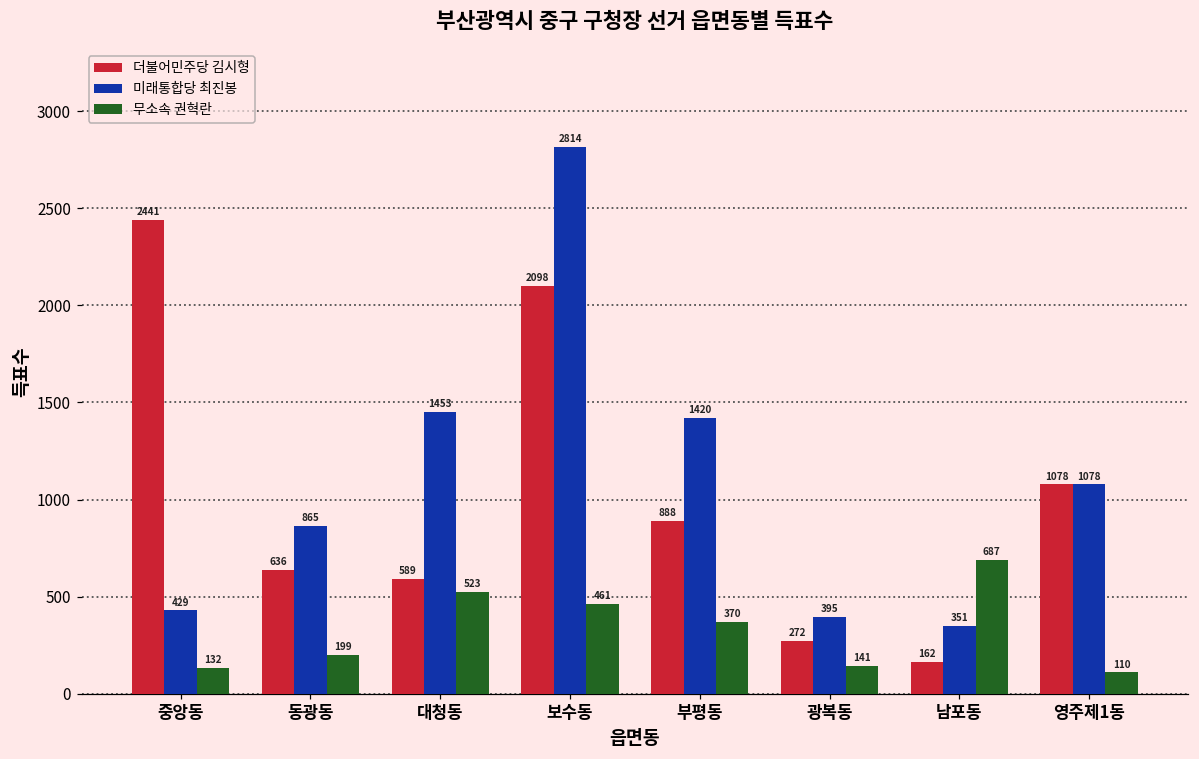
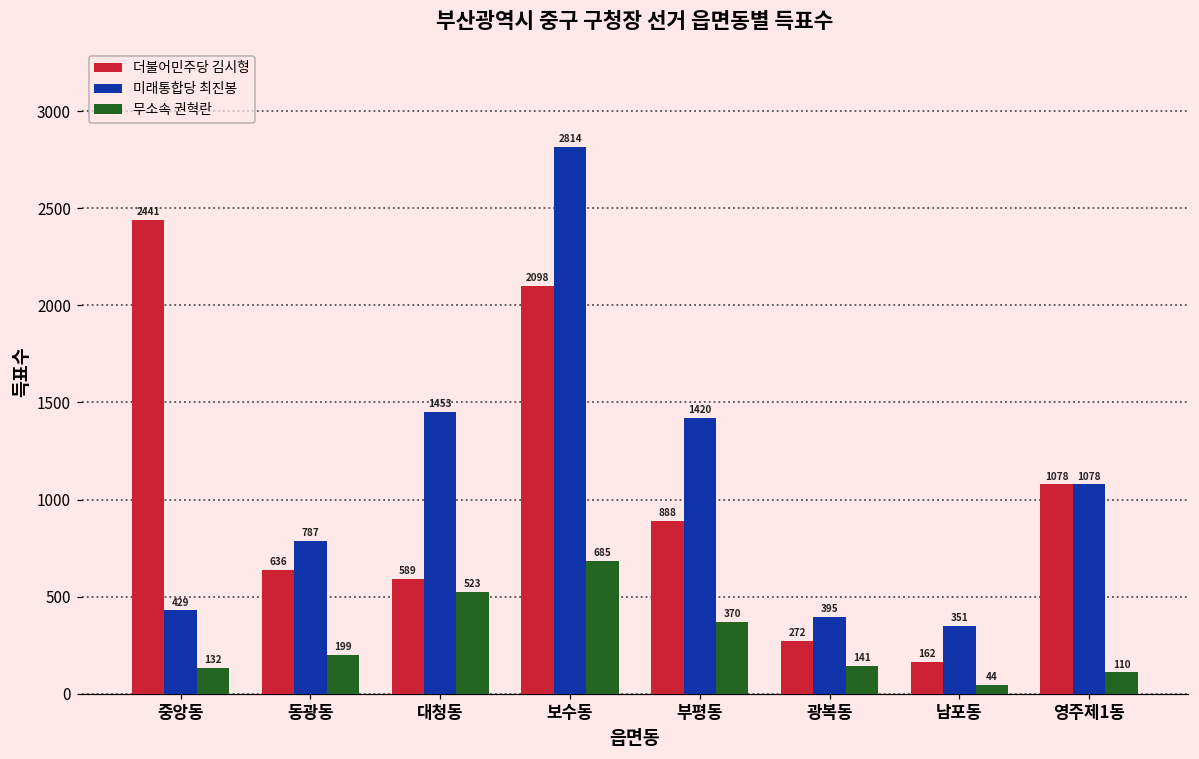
  {
    "더불어민주당 김시형": {
      "중앙동": 2441,
      "동광동": 636,
      "대청동": 589,
      "보수동": 2098,
      "부평동": 888,
      "광복동": 272,
      "남포동": 162,
      "영주제1동": 1078
    },
    "미래통합당 최진봉": {
      "중앙동": 429,
-     "동광동": 865,
+     "동광동": 787,
      "대청동": 1453,
      "보수동": 2814,
      "부평동": 1420,
      "광복동": 395,
      "남포동": 351,
      "영주제1동": 1078
    },
    "무소속 권혁란": {
      "중앙동": 132,
      "동광동": 199,
      "대청동": 523,
-     "보수동": 461,
+     "보수동": 685,
      "부평동": 370,
      "광복동": 141,
-     "남포동": 687,
+     "남포동": 44,
      "영주제1동": 110
    }
  }
